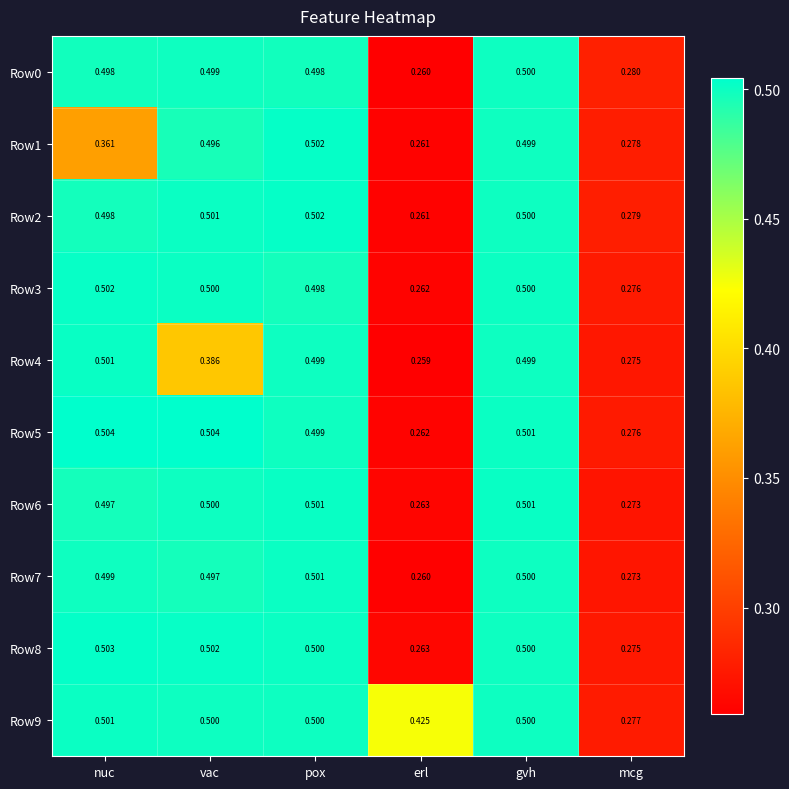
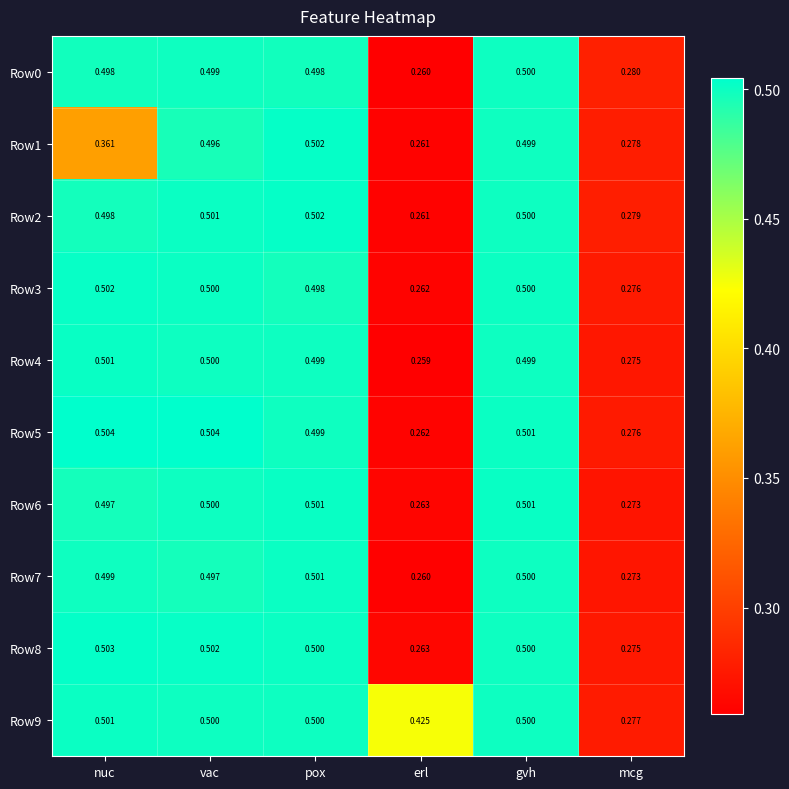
  {
    "Row0": {
      "nuc": 0.498,
      "vac": 0.499,
      "pox": 0.498,
      "erl": 0.260,
      "gvh": 0.500,
      "mcg": 0.280
    },
    "Row1": {
      "nuc": 0.361,
      "vac": 0.496,
      "pox": 0.502,
      "erl": 0.261,
      "gvh": 0.499,
      "mcg": 0.278
    },
    "Row2": {
      "nuc": 0.498,
      "vac": 0.501,
      "pox": 0.502,
      "erl": 0.261,
      "gvh": 0.500,
      "mcg": 0.279
    },
    "Row3": {
      "nuc": 0.502,
      "vac": 0.500,
      "pox": 0.498,
      "erl": 0.262,
      "gvh": 0.500,
      "mcg": 0.276
    },
    "Row4": {
      "nuc": 0.501,
-     "vac": 0.386,
+     "vac": 0.500,
      "pox": 0.499,
      "erl": 0.259,
      "gvh": 0.499,
      "mcg": 0.275
    },
    "Row5": {
      "nuc": 0.504,
      "vac": 0.504,
      "pox": 0.499,
      "erl": 0.262,
      "gvh": 0.501,
      "mcg": 0.276
    },
    "Row6": {
      "nuc": 0.497,
      "vac": 0.500,
      "pox": 0.501,
      "erl": 0.263,
      "gvh": 0.501,
      "mcg": 0.273
    },
    "Row7": {
      "nuc": 0.499,
      "vac": 0.497,
      "pox": 0.501,
      "erl": 0.260,
      "gvh": 0.500,
      "mcg": 0.273
    },
    "Row8": {
      "nuc": 0.503,
      "vac": 0.502,
      "pox": 0.500,
      "erl": 0.263,
      "gvh": 0.500,
      "mcg": 0.275
    },
    "Row9": {
      "nuc": 0.501,
      "vac": 0.500,
      "pox": 0.500,
      "erl": 0.425,
      "gvh": 0.500,
      "mcg": 0.277
    }
  }
